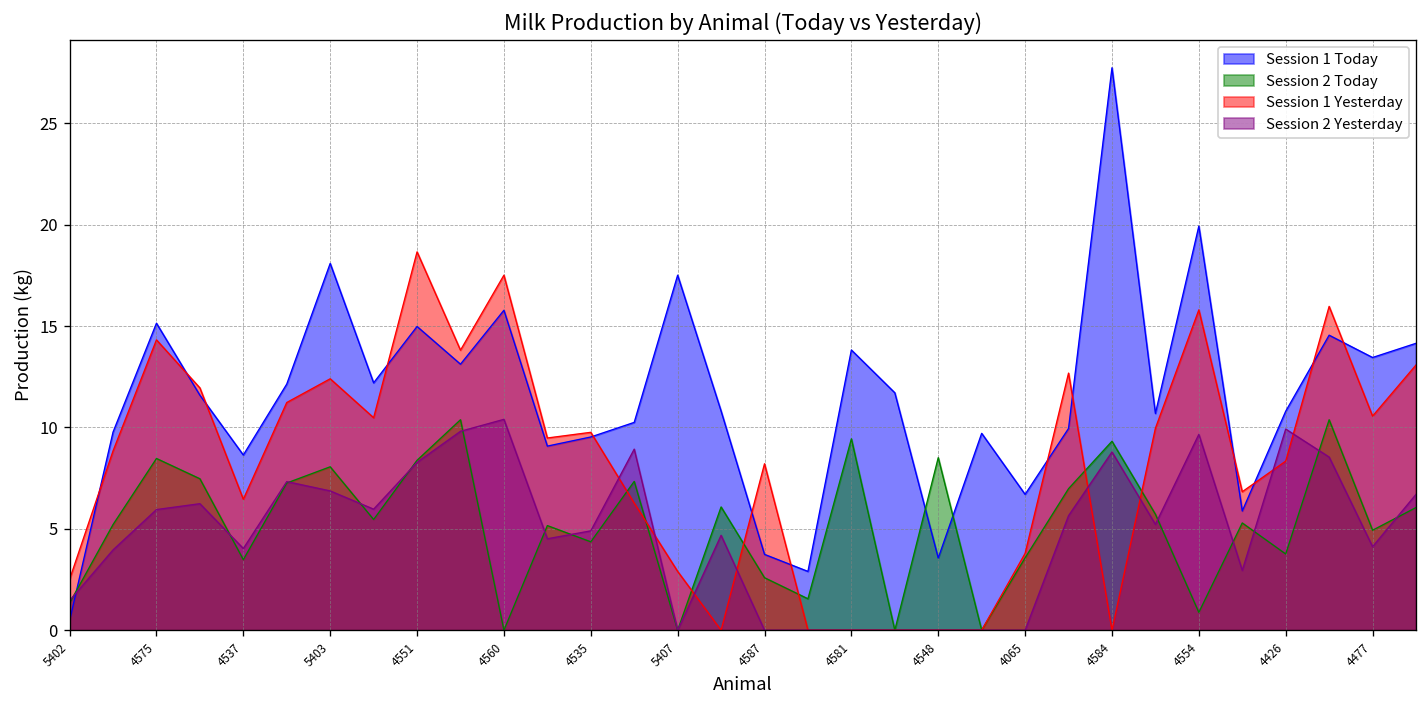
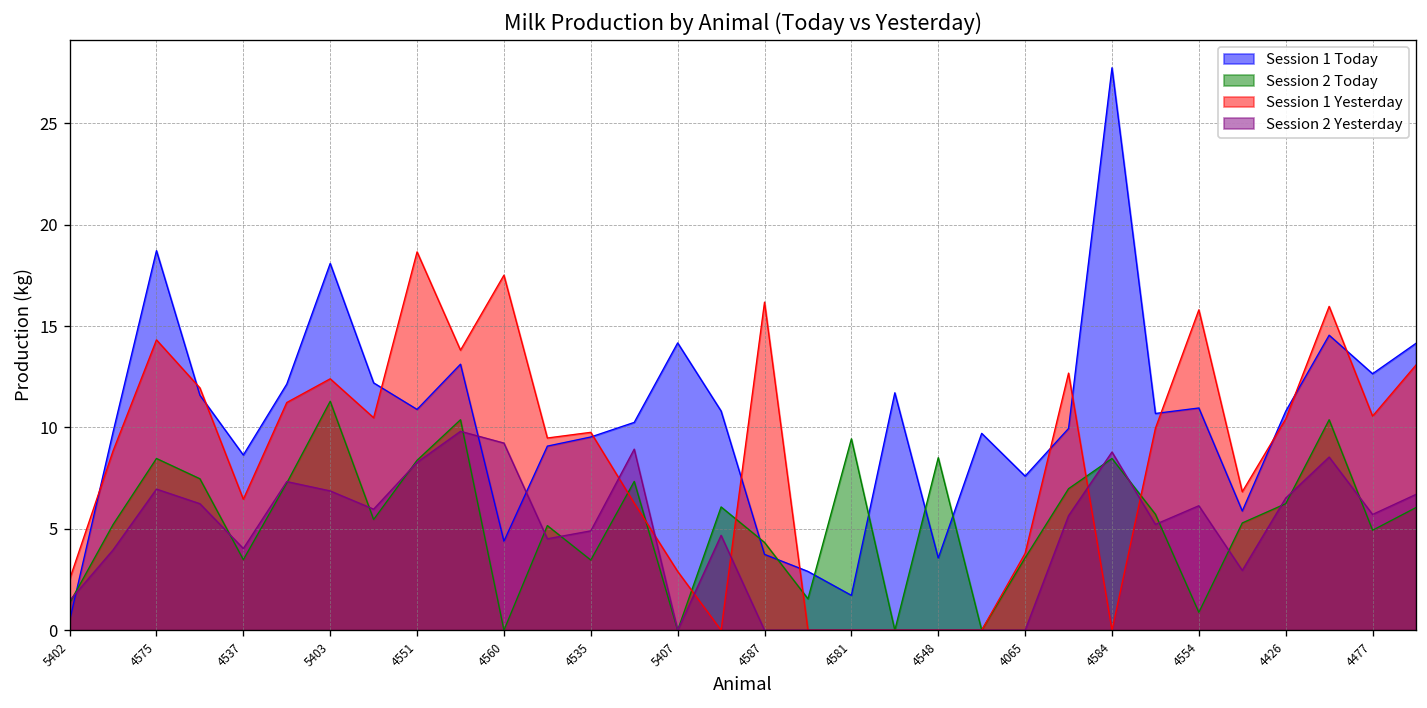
  {
    "Session 1 Today": {
      "5402": 0.5,
-     "4575": 15.1,
+     "4575": 18.7,
      "4537": 8.6,
      "5403": 18.1,
-     "4551": 15.0,
-     "4560": 15.8,
+     "4551": 10.9,
+     "4560": 4.4,
      "4535": 9.5,
-     "5407": 17.5,
+     "5407": 14.2,
      "4587": 3.7,
-     "4581": 13.8,
+     "4581": 1.7,
      "4548": 3.6,
-     "4065": 6.7,
+     "4065": 7.6,
      "4584": 27.7,
-     "4554": 19.9,
+     "4554": 11.0,
      "4426": 10.8,
-     "4477": 13.5
+     "4477": 12.7
    },
    "Session 2 Today": {
      "4575": 8.5,
      "4537": 3.5,
-     "5403": 8.1,
+     "5403": 11.3,
      "4560": 0.0,
-     "4535": 4.4,
-     "4587": 2.6,
+     "4535": 3.5,
+     "4587": 4.3,
      "4581": 9.4,
      "4548": 8.5,
      "4065": 3.6,
-     "4584": 9.3,
+     "4584": 8.5,
      "4554": 0.9,
-     "4426": 3.8,
+     "4426": 6.2,
      "4477": 4.9
    },
    "Session 1 Yesterday": {
      "5402": 2.5,
      "4575": 14.3,
      "4537": 6.5,
      "5403": 12.4,
      "4551": 18.7,
      "4560": 17.5,
      "4535": 9.8,
      "5407": 2.9,
-     "4587": 8.2,
+     "4587": 16.2,
      "4065": 3.8,
      "4584": 0.0,
      "4554": 15.8,
-     "4426": 8.3,
+     "4426": 10.4,
      "4477": 10.6
    },
    "Session 2 Yesterday": {
-     "4575": 6.0,
+     "4575": 7.0,
      "4537": 4.0,
      "5403": 6.9,
-     "4560": 10.4,
+     "4560": 9.2,
      "4535": 4.9,
      "4587": 0.0,
      "4065": 0.0,
      "4584": 8.8,
-     "4554": 9.7,
-     "4426": 9.9,
-     "4477": 4.1
+     "4554": 6.1,
+     "4426": 6.5,
+     "4477": 5.7
    }
  }
